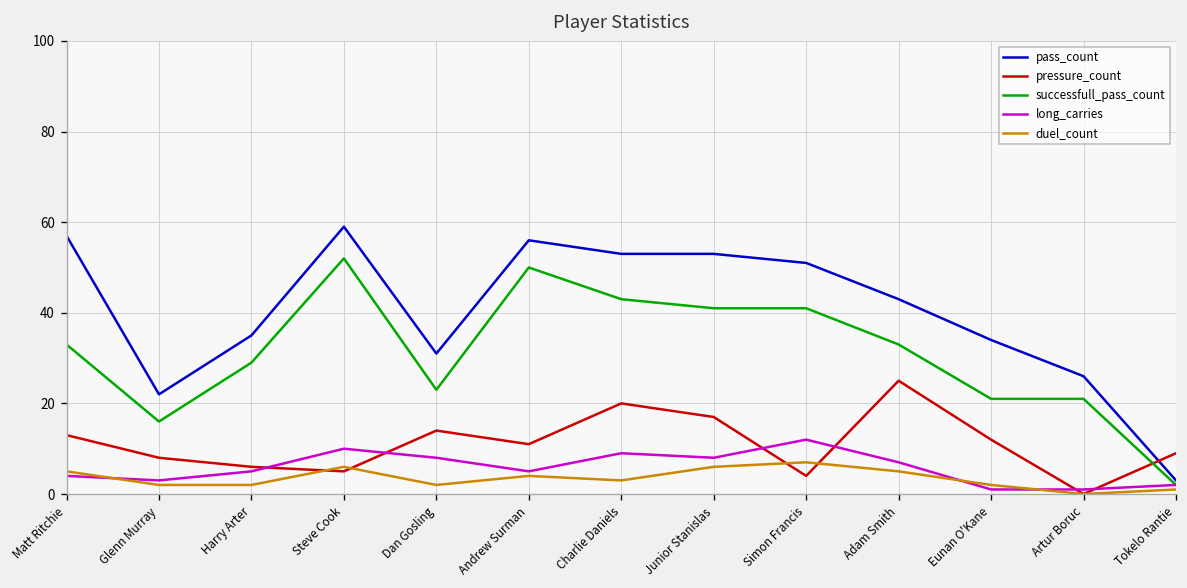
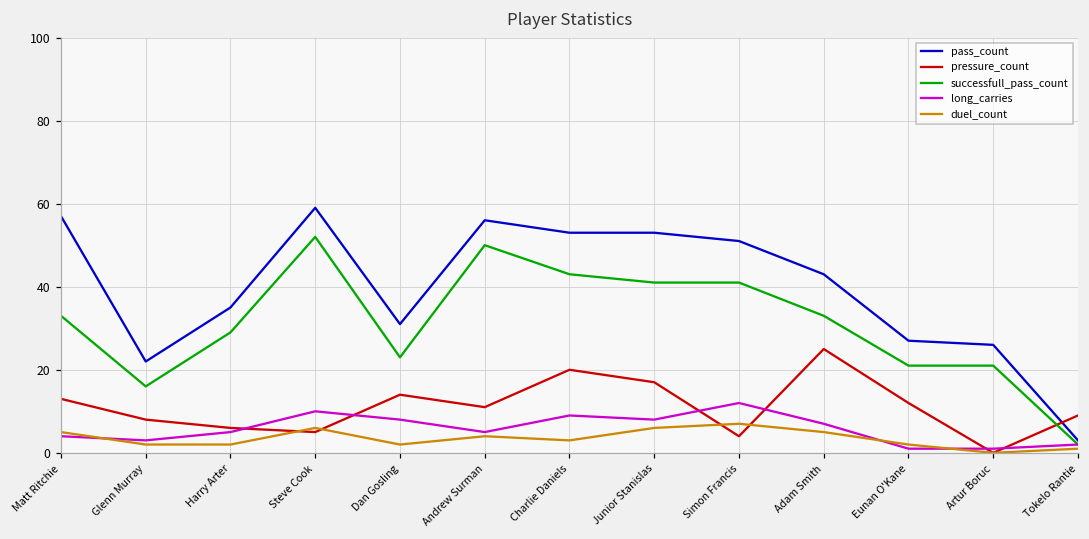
  {
    "pass_count": {
      "Matt Ritchie": 57,
      "Glenn Murray": 22,
      "Harry Arter": 35,
      "Steve Cook": 59,
      "Dan Gosling": 31,
      "Andrew Surman": 56,
      "Charlie Daniels": 53,
      "Junior Stanislas": 53,
      "Simon Francis": 51,
      "Adam Smith": 43,
-     "Eunan O'Kane": 34,
+     "Eunan O'Kane": 27,
      "Artur Boruc": 26,
      "Tokelo Rantie": 3
    },
    "pressure_count": {
      "Matt Ritchie": 13,
      "Glenn Murray": 8,
      "Harry Arter": 6,
      "Steve Cook": 5,
      "Dan Gosling": 14,
      "Andrew Surman": 11,
      "Charlie Daniels": 20,
      "Junior Stanislas": 17,
      "Simon Francis": 4,
      "Adam Smith": 25,
      "Eunan O'Kane": 12,
      "Tokelo Rantie": 9
    },
    "successfull_pass_count": {
      "Matt Ritchie": 33,
      "Glenn Murray": 16,
      "Harry Arter": 29,
      "Steve Cook": 52,
      "Dan Gosling": 23,
      "Andrew Surman": 50,
      "Charlie Daniels": 43,
      "Junior Stanislas": 41,
      "Simon Francis": 41,
      "Adam Smith": 33,
      "Eunan O'Kane": 21,
      "Artur Boruc": 21
    },
    "long_carries": {
      "Matt Ritchie": 4,
      "Glenn Murray": 3,
      "Harry Arter": 5,
      "Steve Cook": 10,
      "Dan Gosling": 8,
      "Andrew Surman": 5,
      "Charlie Daniels": 9,
      "Junior Stanislas": 8,
      "Simon Francis": 12,
      "Adam Smith": 7,
      "Eunan O'Kane": 1,
      "Artur Boruc": 1
    },
    "duel_count": {
      "Matt Ritchie": 5,
      "Glenn Murray": 2,
      "Harry Arter": 2,
      "Steve Cook": 6,
      "Dan Gosling": 2,
      "Andrew Surman": 4,
      "Charlie Daniels": 3,
      "Junior Stanislas": 6,
      "Simon Francis": 7,
      "Adam Smith": 5,
      "Eunan O'Kane": 2,
      "Tokelo Rantie": 1
    }
  }
